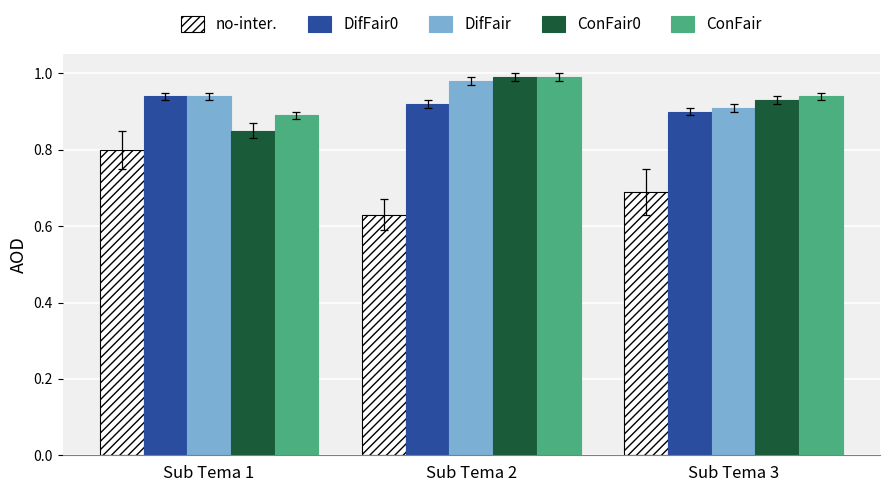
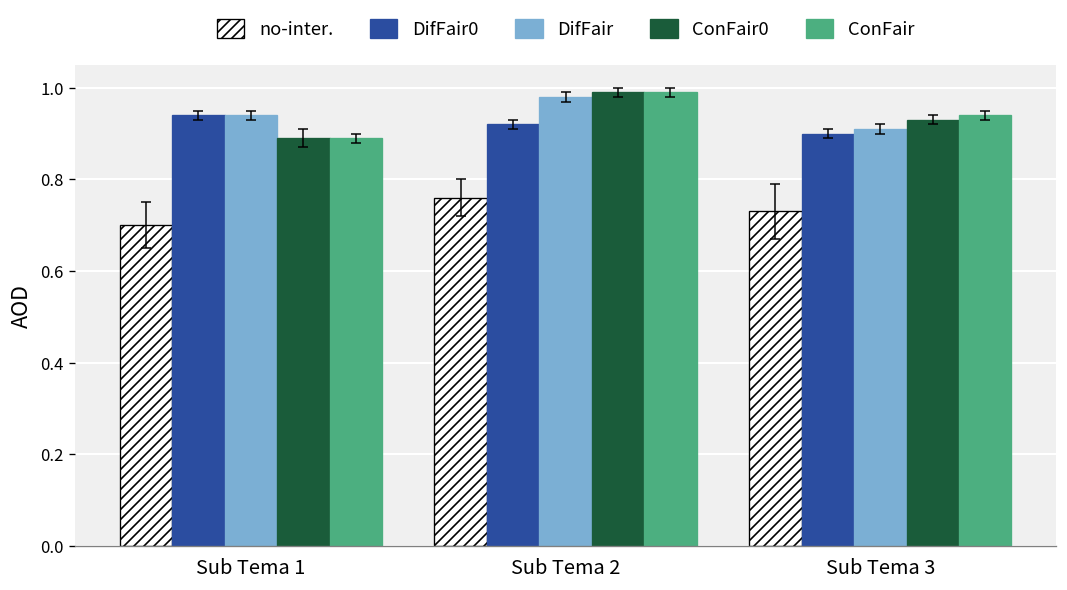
  {
    "no-inter.": {
-     "Sub Tema 1": 0.8,
-     "Sub Tema 2": 0.63,
-     "Sub Tema 3": 0.69
+     "Sub Tema 1": 0.7,
+     "Sub Tema 2": 0.76,
+     "Sub Tema 3": 0.73
    },
    "DifFair": {
      "Sub Tema 1": 0.94,
      "Sub Tema 2": 0.98,
      "Sub Tema 3": 0.91
    },
    "ConFair0": {
-     "Sub Tema 1": 0.85,
+     "Sub Tema 1": 0.89,
      "Sub Tema 2": 0.99,
      "Sub Tema 3": 0.93
    },
    "ConFair": {
      "Sub Tema 1": 0.89,
      "Sub Tema 2": 0.99,
      "Sub Tema 3": 0.94
    }
  }
